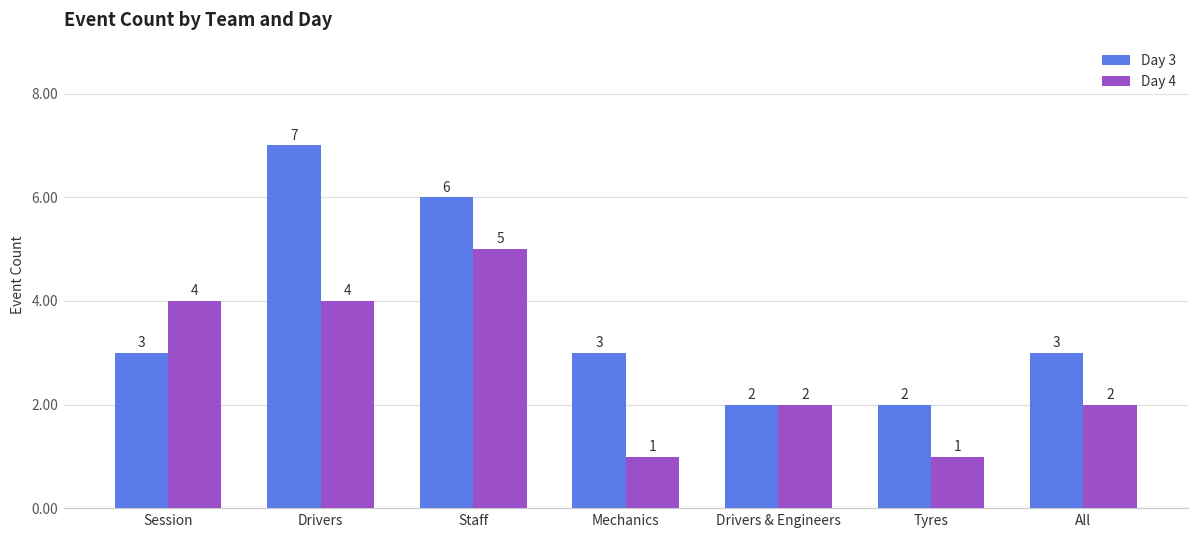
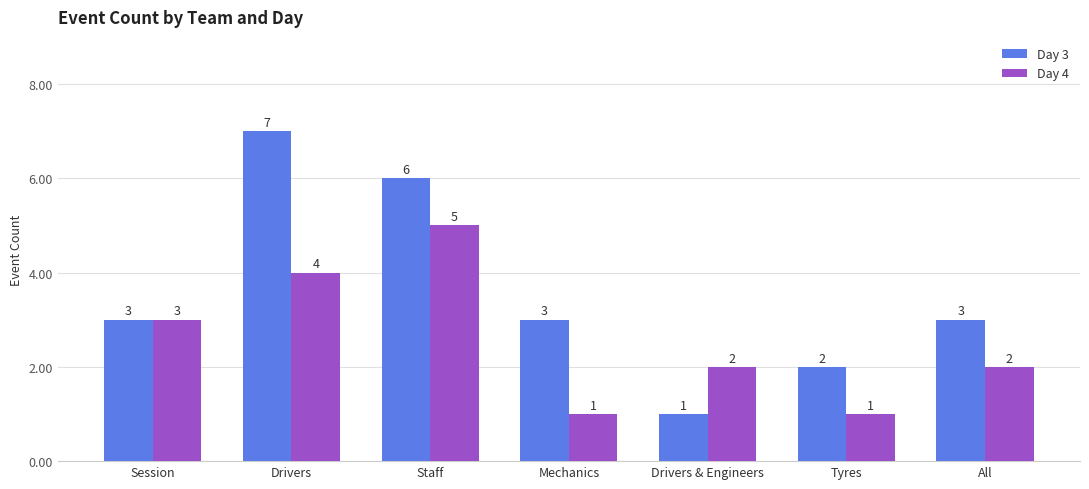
  {
    "Day 3": {
      "Session": 3,
      "Drivers": 7,
      "Staff": 6,
      "Mechanics": 3,
-     "Drivers & Engineers": 2,
+     "Drivers & Engineers": 1,
      "Tyres": 2,
      "All": 3
    },
    "Day 4": {
-     "Session": 4,
+     "Session": 3,
      "Drivers": 4,
      "Staff": 5,
      "Mechanics": 1,
      "Drivers & Engineers": 2,
      "Tyres": 1,
      "All": 2
    }
  }
